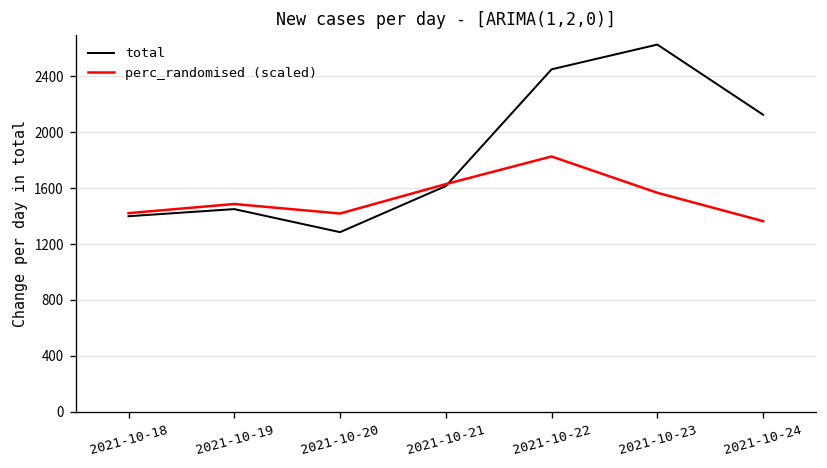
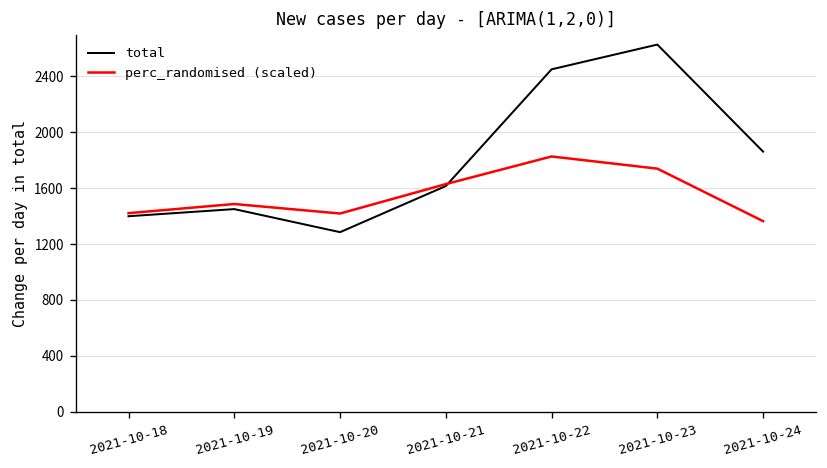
  {
    "total": {
      "2021-10-18": 1400,
      "2021-10-19": 1450,
      "2021-10-20": 1290,
      "2021-10-22": 2450,
      "2021-10-23": 2630,
-     "2021-10-24": 2130
+     "2021-10-24": 1860
    },
    "perc_randomised (scaled)": {
      "2021-10-18": 1420,
      "2021-10-19": 1490,
      "2021-10-20": 1420,
      "2021-10-22": 1830,
-     "2021-10-23": 1570,
+     "2021-10-23": 1740,
      "2021-10-24": 1360
    }
  }
